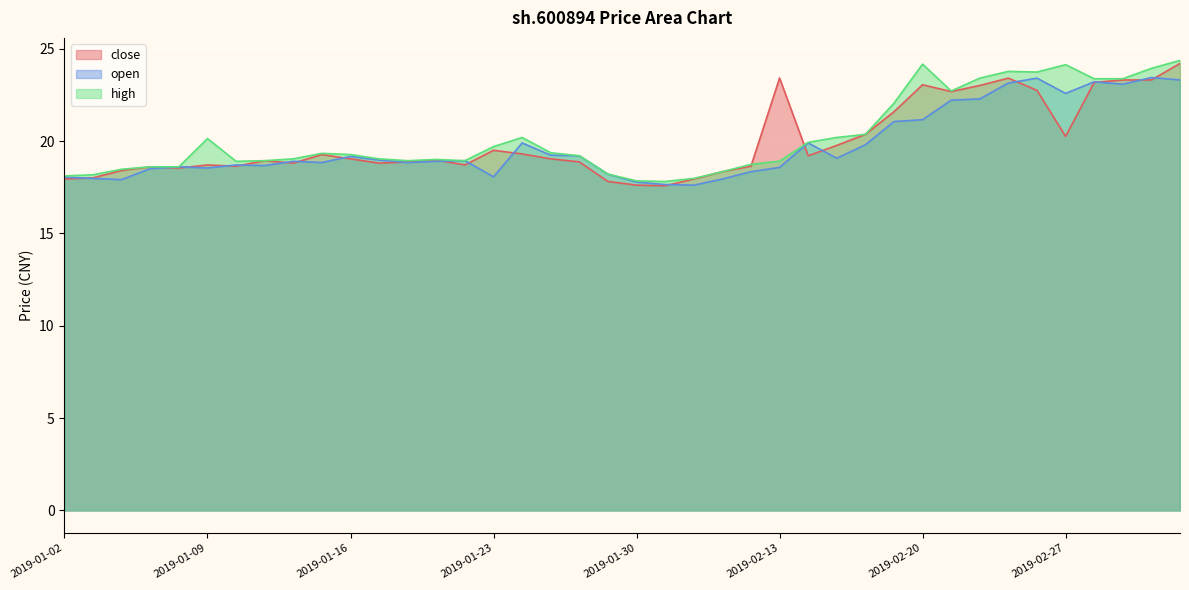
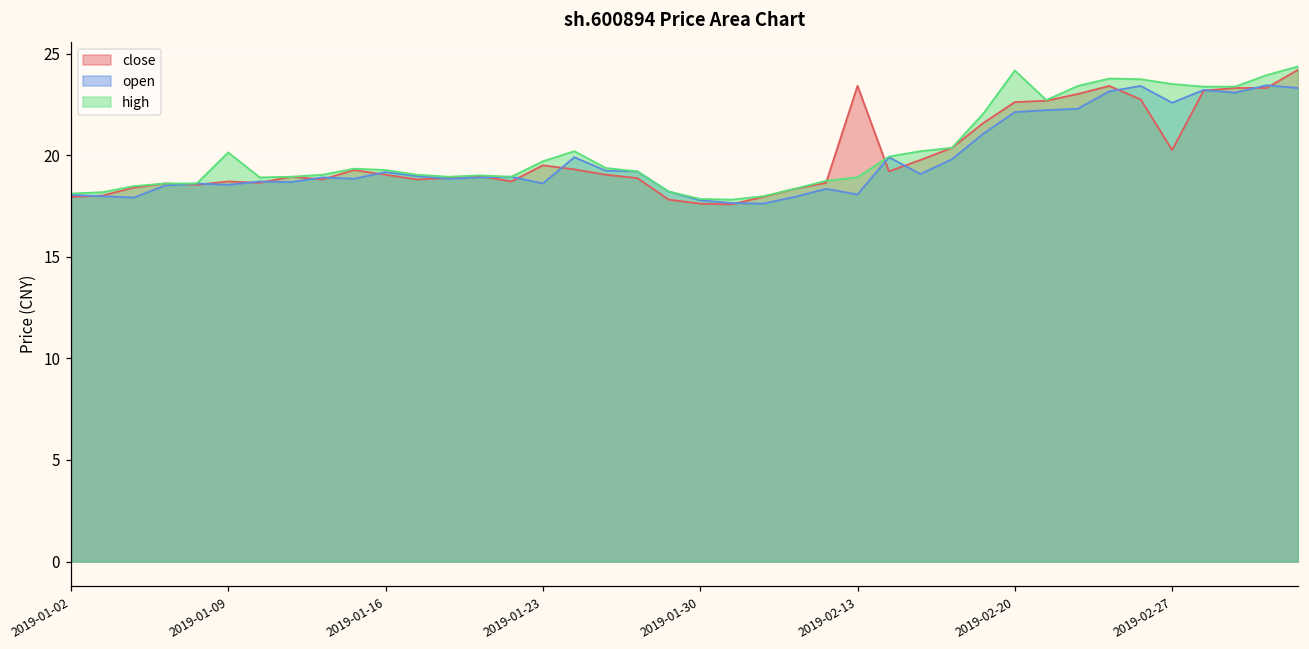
  {
    "close": {
      "2019-01-09": 18.7,
      "2019-01-23": 19.5,
      "2019-01-30": 17.6,
      "2019-02-13": 23.4,
-     "2019-02-20": 23.1,
+     "2019-02-20": 22.6,
      "2019-02-27": 20.3
    },
    "open": {
      "2019-01-09": 18.5,
-     "2019-01-23": 18.1,
-     "2019-02-13": 18.6,
-     "2019-02-20": 21.2,
+     "2019-01-23": 18.6,
+     "2019-02-13": 18.1,
+     "2019-02-20": 22.1,
      "2019-02-27": 22.6
    },
    "high": {
      "2019-01-09": 20.1,
      "2019-01-23": 19.7,
      "2019-02-13": 18.9,
      "2019-02-20": 24.2,
-     "2019-02-27": 24.1
+     "2019-02-27": 23.5
    }
  }
